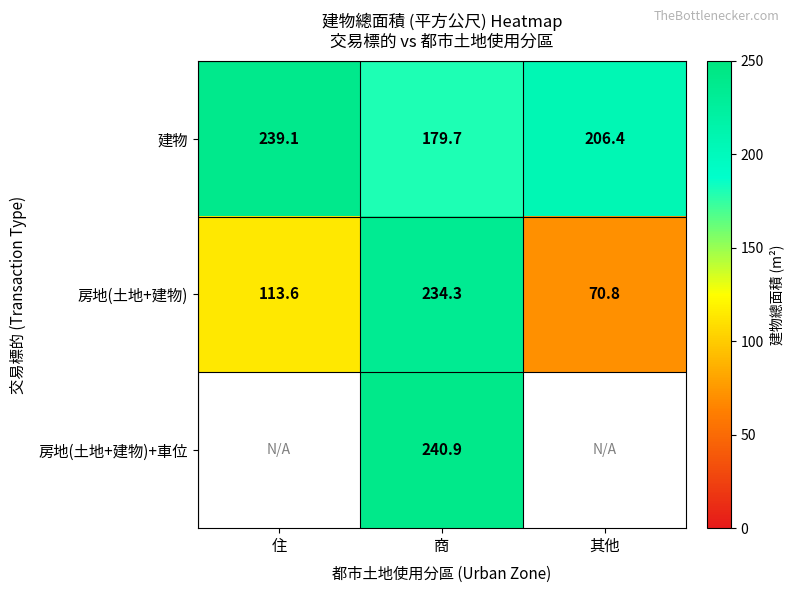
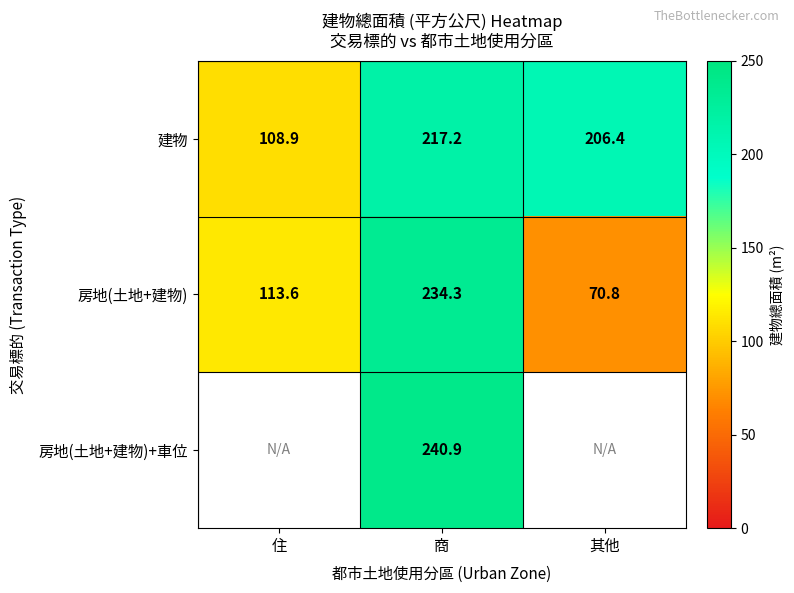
  {
    "建物": {
-     "住": 239.1,
-     "商": 179.7,
+     "住": 108.9,
+     "商": 217.2,
      "其他": 206.4
    },
    "房地(土地+建物)": {
      "住": 113.6,
      "商": 234.3,
      "其他": 70.8
    },
    "房地(土地+建物)+車位": {
      "商": 240.9
    }
  }
